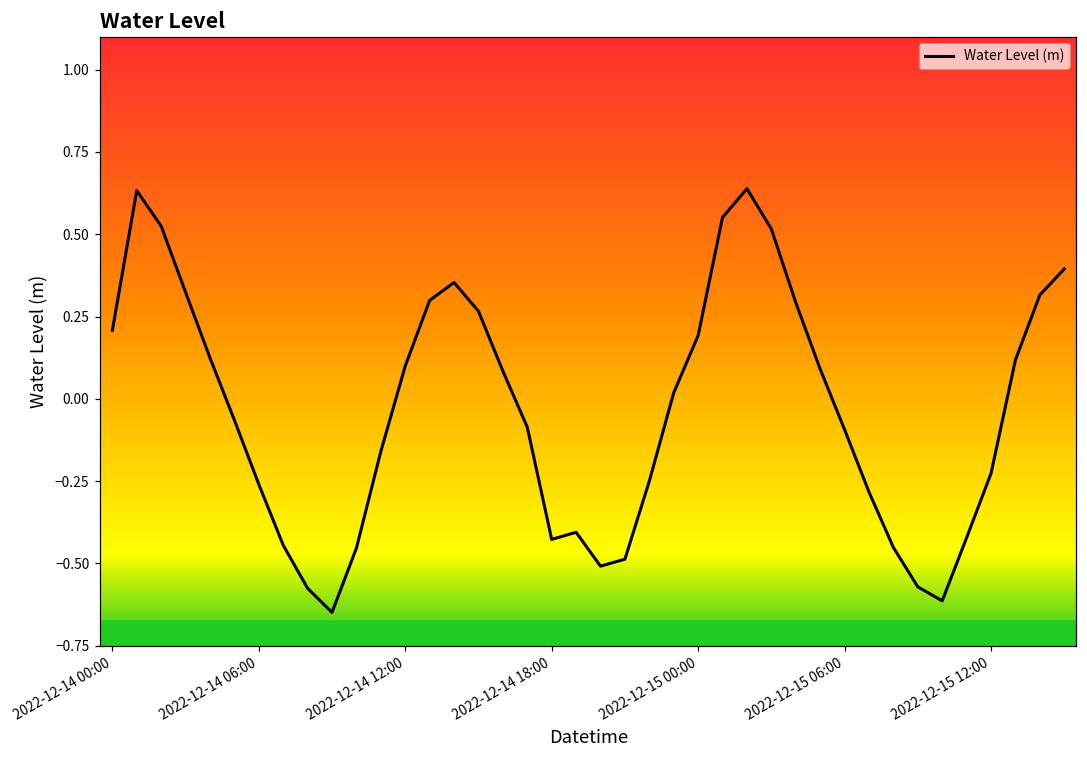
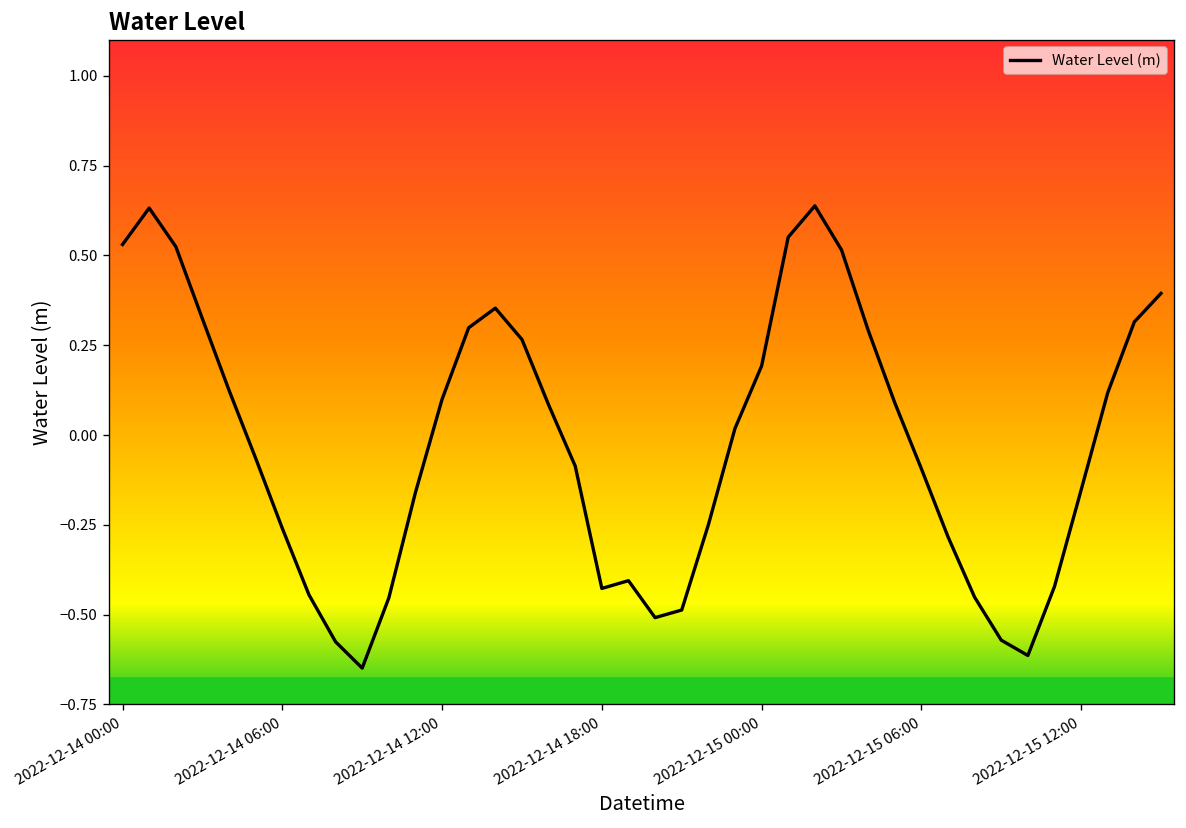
  {
-   "2022-12-14 00:00": 0.21,
+   "2022-12-14 00:00": 0.53,
    "2022-12-14 06:00": -0.26,
    "2022-12-14 12:00": 0.10,
    "2022-12-14 18:00": -0.43,
    "2022-12-15 00:00": 0.19,
    "2022-12-15 06:00": -0.09,
-   "2022-12-15 12:00": -0.23
+   "2022-12-15 12:00": -0.15
  }
